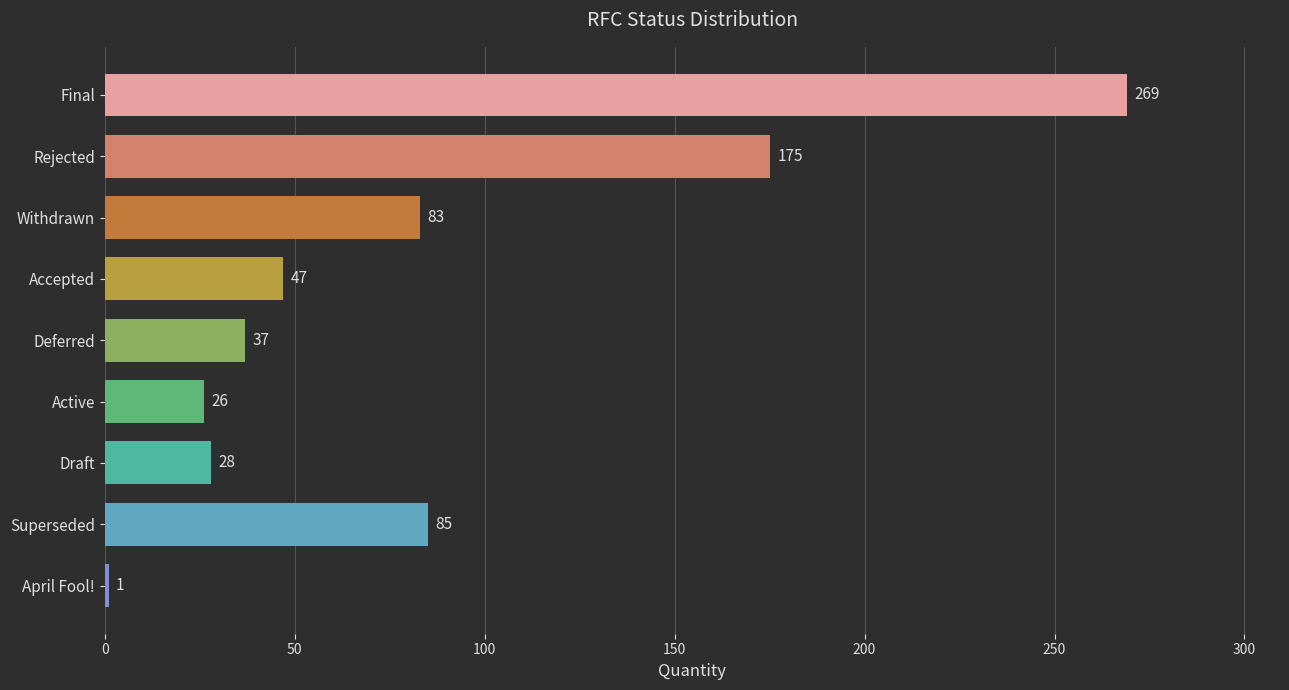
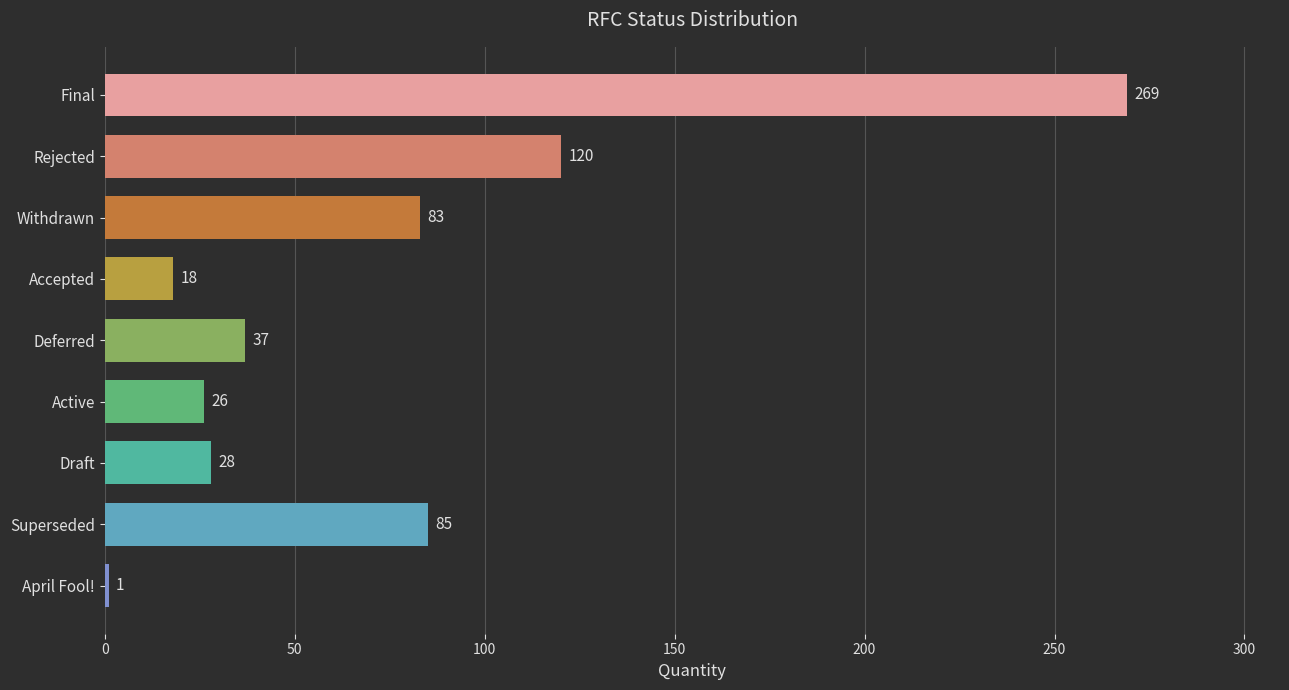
  {
    "Final": 269,
-   "Rejected": 175,
+   "Rejected": 120,
    "Withdrawn": 83,
-   "Accepted": 47,
+   "Accepted": 18,
    "Deferred": 37,
    "Active": 26,
    "Draft": 28,
    "Superseded": 85,
    "April Fool!": 1
  }
